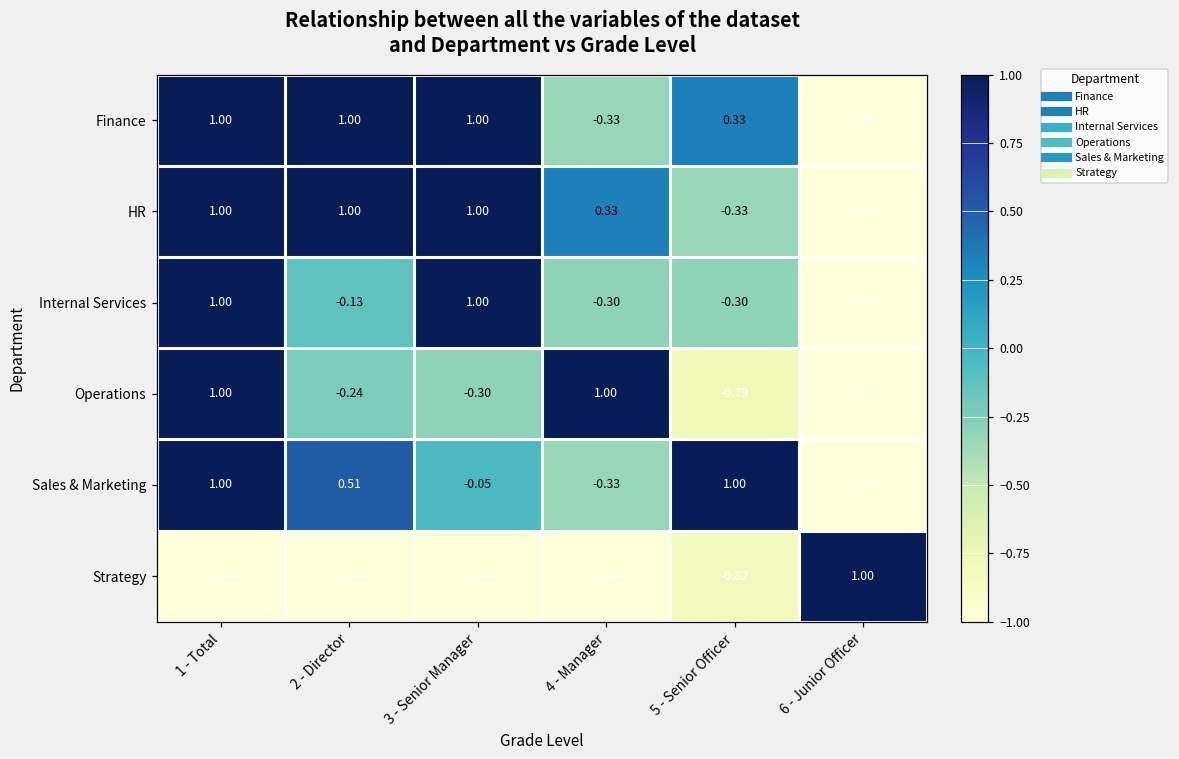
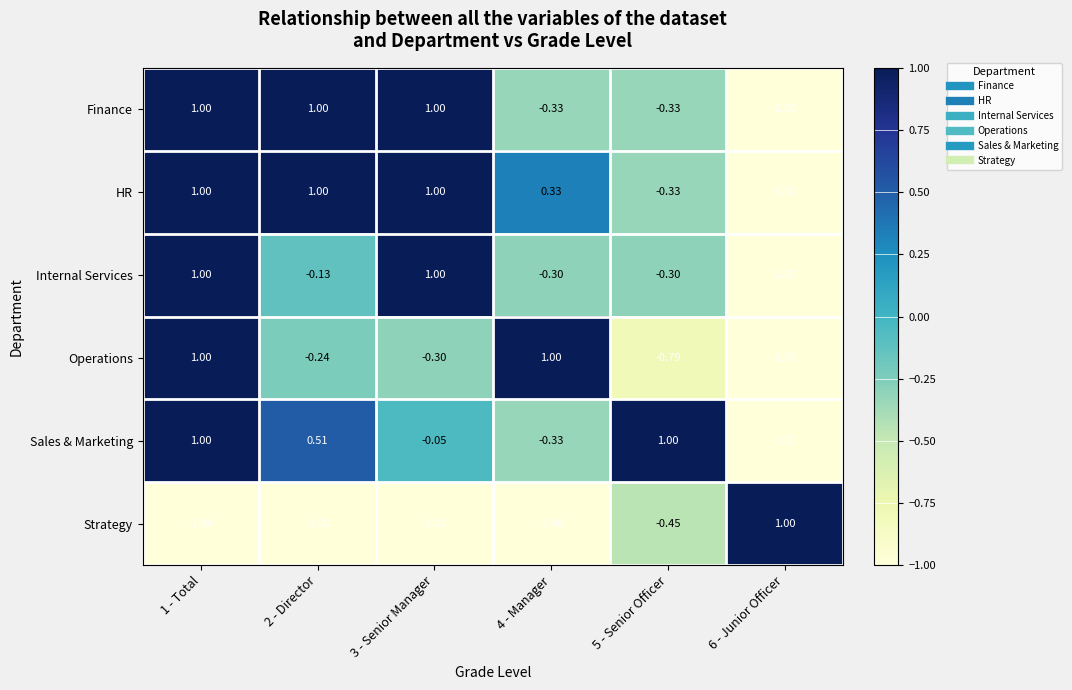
  {
    "Finance": {
      "1 - Total": 1.00,
      "2 - Director": 1.00,
      "3 - Senior Manager": 1.00,
      "4 - Manager": -0.33,
-     "5 - Senior Officer": 0.33
+     "5 - Senior Officer": -0.33
    },
    "HR": {
      "1 - Total": 1.00,
      "2 - Director": 1.00,
      "3 - Senior Manager": 1.00,
      "4 - Manager": 0.33,
      "5 - Senior Officer": -0.33
    },
    "Internal Services": {
      "1 - Total": 1.00,
      "2 - Director": -0.13,
      "3 - Senior Manager": 1.00,
      "4 - Manager": -0.30,
      "5 - Senior Officer": -0.30
    },
    "Operations": {
      "1 - Total": 1.00,
      "2 - Director": -0.24,
      "3 - Senior Manager": -0.30,
      "4 - Manager": 1.00,
      "5 - Senior Officer": -0.79
    },
    "Sales & Marketing": {
      "1 - Total": 1.00,
      "2 - Director": 0.51,
      "3 - Senior Manager": -0.05,
      "4 - Manager": -0.33,
      "5 - Senior Officer": 1.00
    },
    "Strategy": {
-     "5 - Senior Officer": -0.82,
+     "5 - Senior Officer": -0.45,
      "6 - Junior Officer": 1.00
    }
  }
